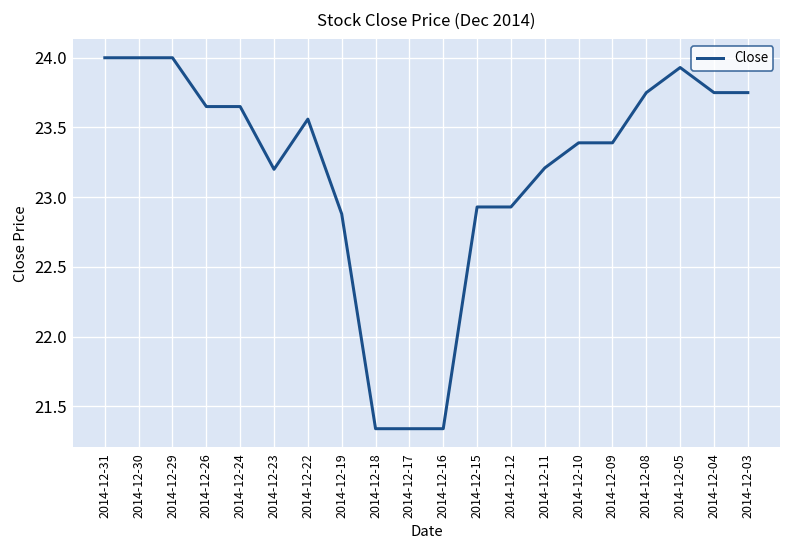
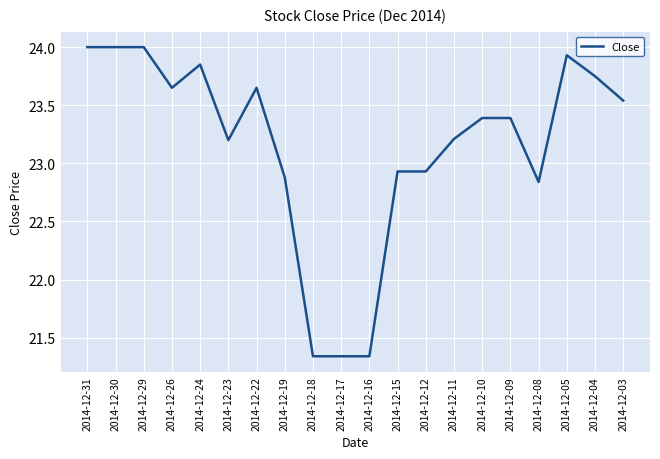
  {
    "2014-12-31": 24.00,
    "2014-12-30": 24.00,
    "2014-12-29": 24.00,
    "2014-12-26": 23.65,
-   "2014-12-24": 23.65,
+   "2014-12-24": 23.85,
    "2014-12-23": 23.20,
-   "2014-12-22": 23.56,
+   "2014-12-22": 23.65,
    "2014-12-19": 22.88,
    "2014-12-18": 21.34,
    "2014-12-17": 21.34,
    "2014-12-16": 21.34,
    "2014-12-15": 22.93,
    "2014-12-12": 22.93,
    "2014-12-11": 23.21,
    "2014-12-10": 23.39,
    "2014-12-09": 23.39,
-   "2014-12-08": 23.75,
+   "2014-12-08": 22.84,
    "2014-12-05": 23.93,
    "2014-12-04": 23.75,
-   "2014-12-03": 23.75
+   "2014-12-03": 23.54
  }
